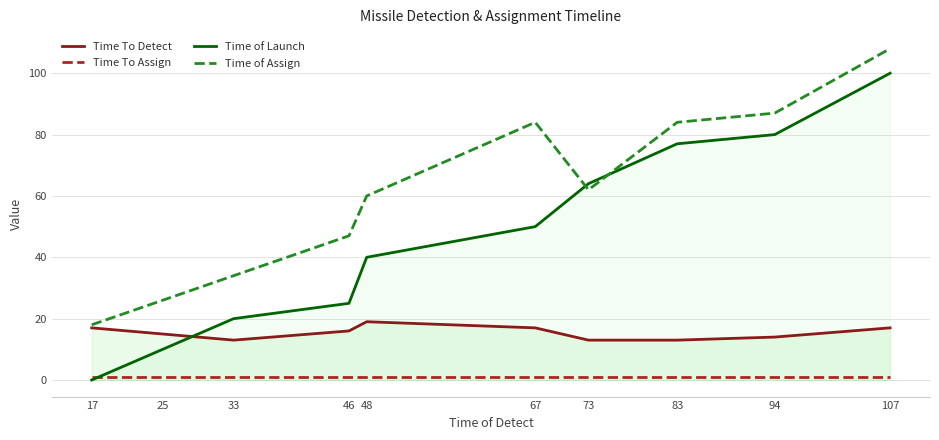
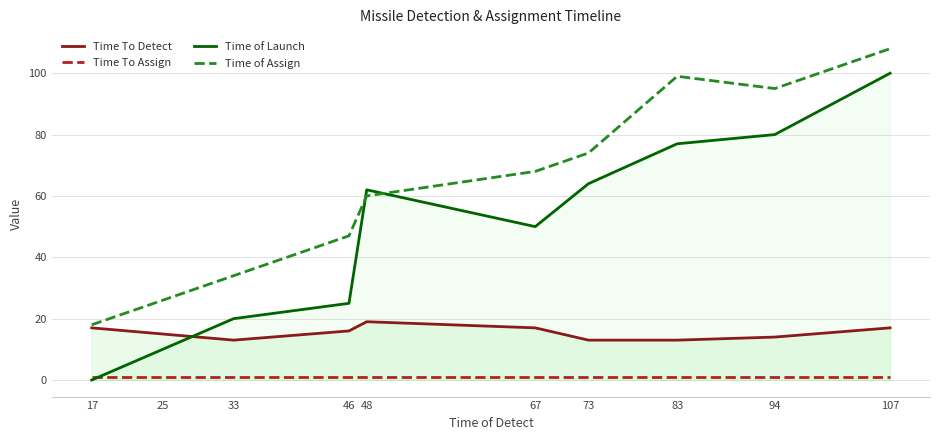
  {
    "Time of Launch": {
      "17": 0,
      "25": 10,
      "33": 20,
      "46": 25,
-     "48": 40,
+     "48": 62,
      "67": 50,
      "73": 64,
      "83": 77,
      "94": 80,
      "107": 100
    },
    "Time of Assign": {
      "17": 18,
      "25": 26,
      "33": 34,
      "46": 47,
      "48": 60,
-     "67": 84,
-     "73": 62,
-     "83": 84,
-     "94": 87,
+     "67": 68,
+     "73": 74,
+     "83": 99,
+     "94": 95,
      "107": 108
    }
  }
